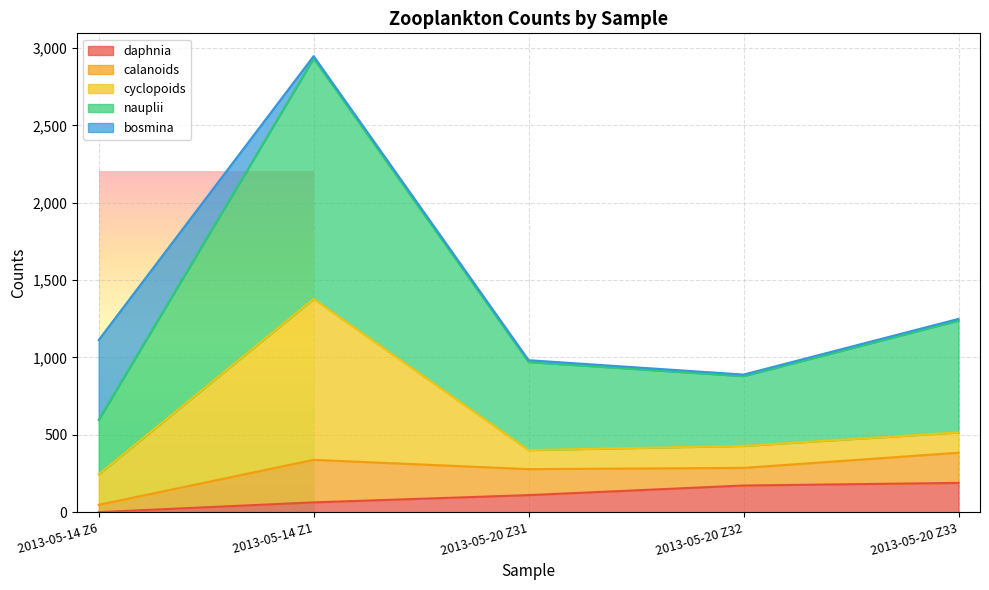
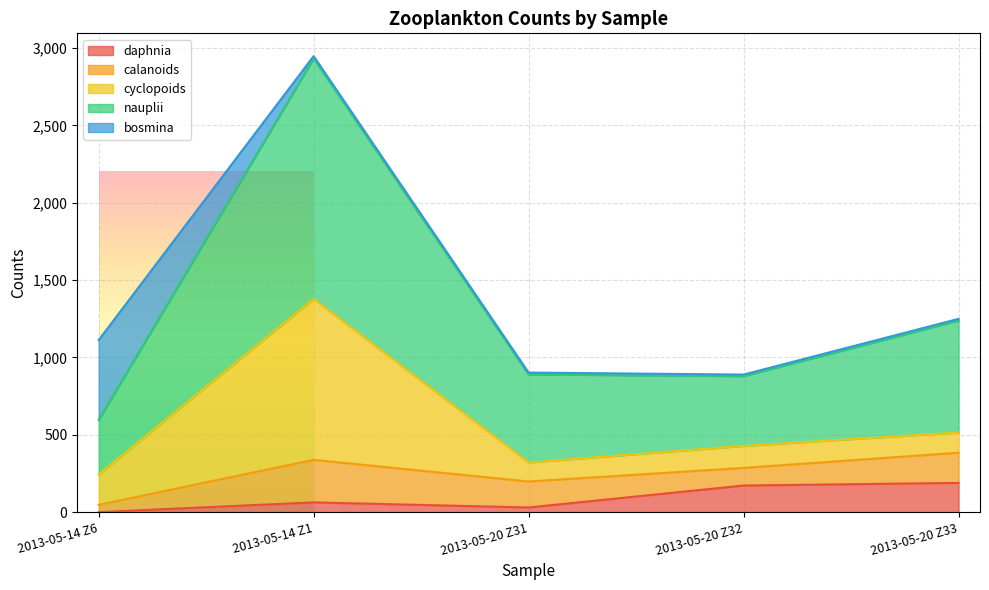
  {
    "daphnia": {
      "2013-05-14 Z6": 0,
      "2013-05-14 Z1": 60,
-     "2013-05-20 Z31": 110,
+     "2013-05-20 Z31": 30,
      "2013-05-20 Z32": 170,
      "2013-05-20 Z33": 190
    },
    "nauplii": {
      "2013-05-14 Z6": 350
    },
    "bosmina": {
      "2013-05-14 Z6": 520
    }
  }
